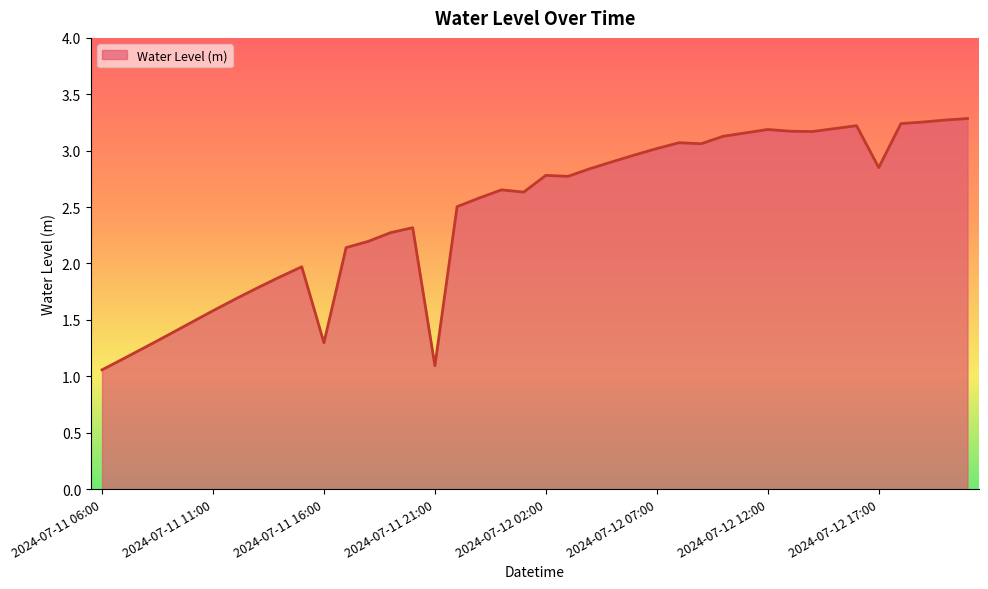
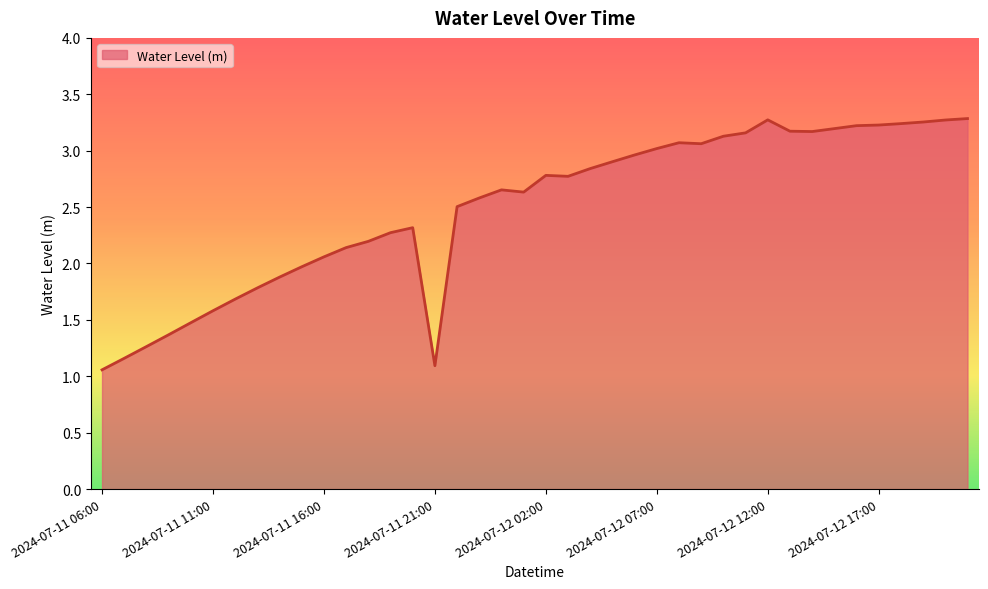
  {
    "2024-07-11 06:00": 1.06,
    "2024-07-11 11:00": 1.58,
-   "2024-07-11 16:00": 1.30,
+   "2024-07-11 16:00": 2.06,
    "2024-07-11 21:00": 1.09,
    "2024-07-12 02:00": 2.78,
    "2024-07-12 07:00": 3.02,
-   "2024-07-12 12:00": 3.19,
-   "2024-07-12 17:00": 2.85
+   "2024-07-12 12:00": 3.27,
+   "2024-07-12 17:00": 3.23
  }
